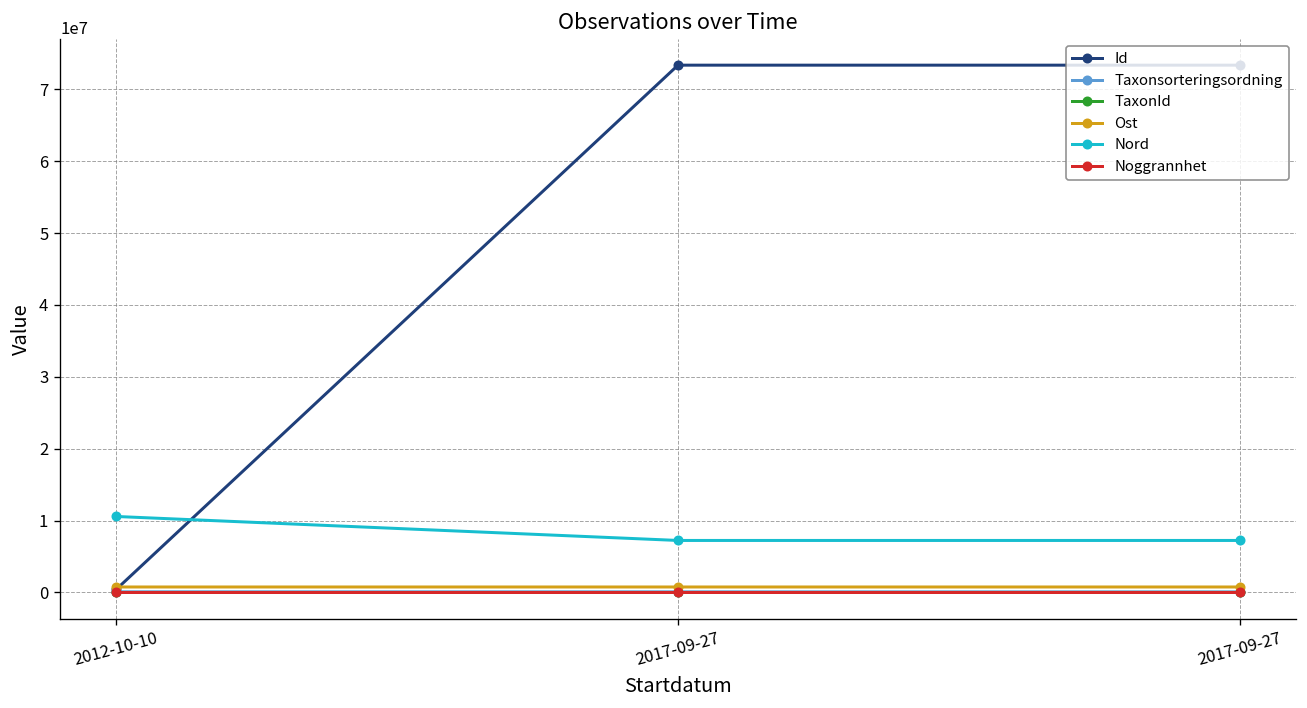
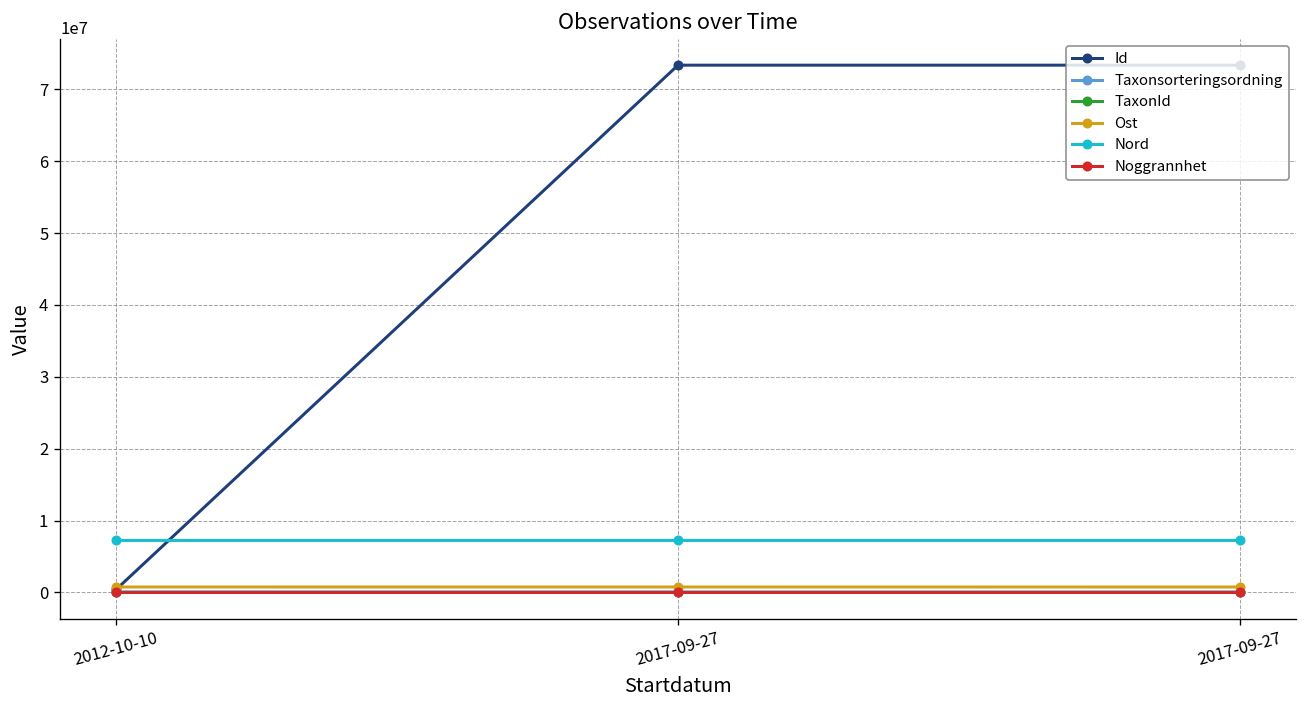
  {
    "Nord": {
-     "2012-10-10": 11000000
+     "2012-10-10": 7000000
    }
  }
